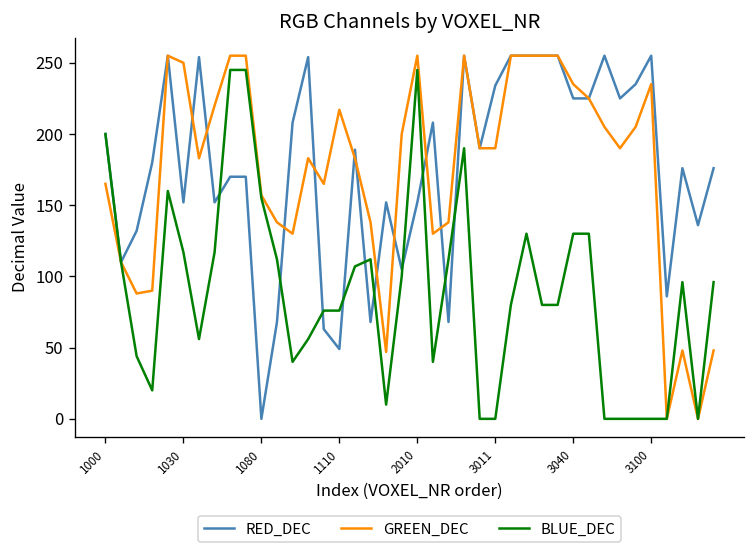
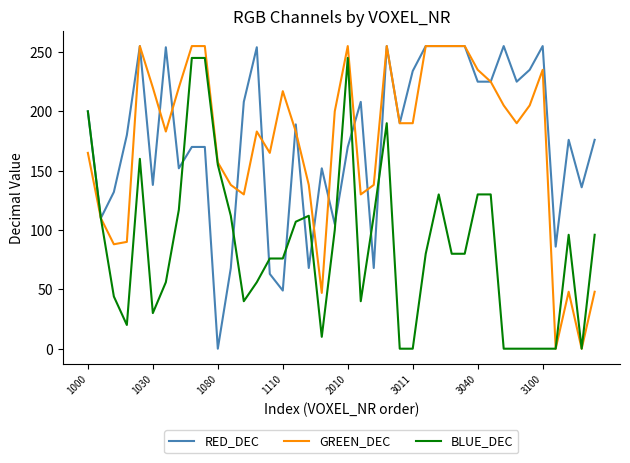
  {
    "RED_DEC": {
-     "1030": 152,
+     "1030": 138,
      "1080": 0,
      "1110": 49,
-     "2010": 152,
+     "2010": 170,
      "3011": 234,
      "3040": 225,
      "3100": 255
    },
    "GREEN_DEC": {
      "1000": 165,
-     "1030": 250,
+     "1030": 220,
      "1110": 217,
      "2010": 255,
      "3011": 190,
      "3040": 235,
      "3100": 235
    },
    "BLUE_DEC": {
-     "1030": 117,
+     "1030": 30,
      "1110": 76,
      "2010": 245,
      "3011": 0,
      "3040": 130,
      "3100": 0
    }
  }
